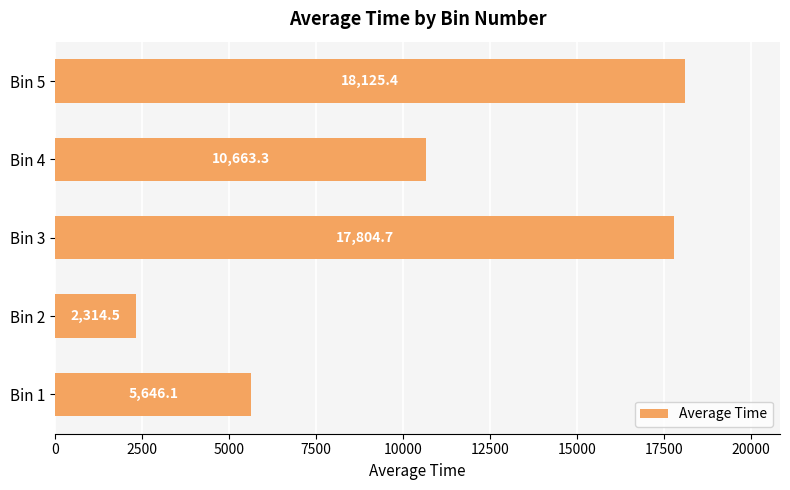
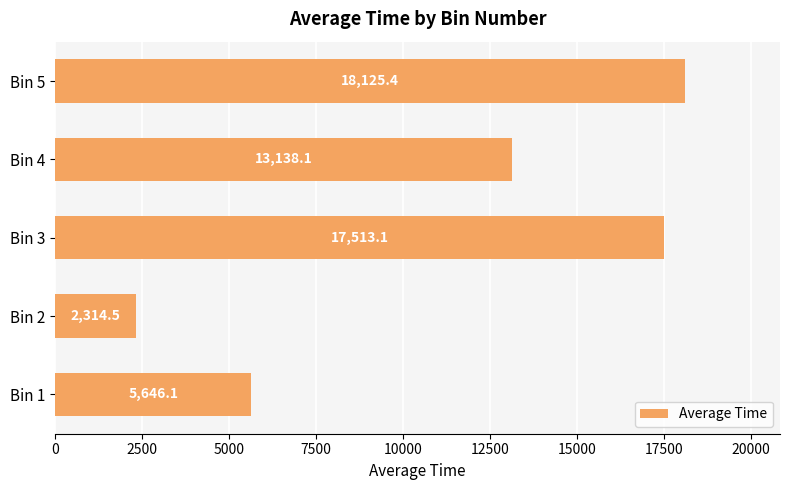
  {
    "Bin 5": "18,125.4",
-   "Bin 4": "10,663.3",
-   "Bin 3": "17,804.7",
+   "Bin 4": "13,138.1",
+   "Bin 3": "17,513.1",
    "Bin 2": "2,314.5",
    "Bin 1": "5,646.1"
  }
